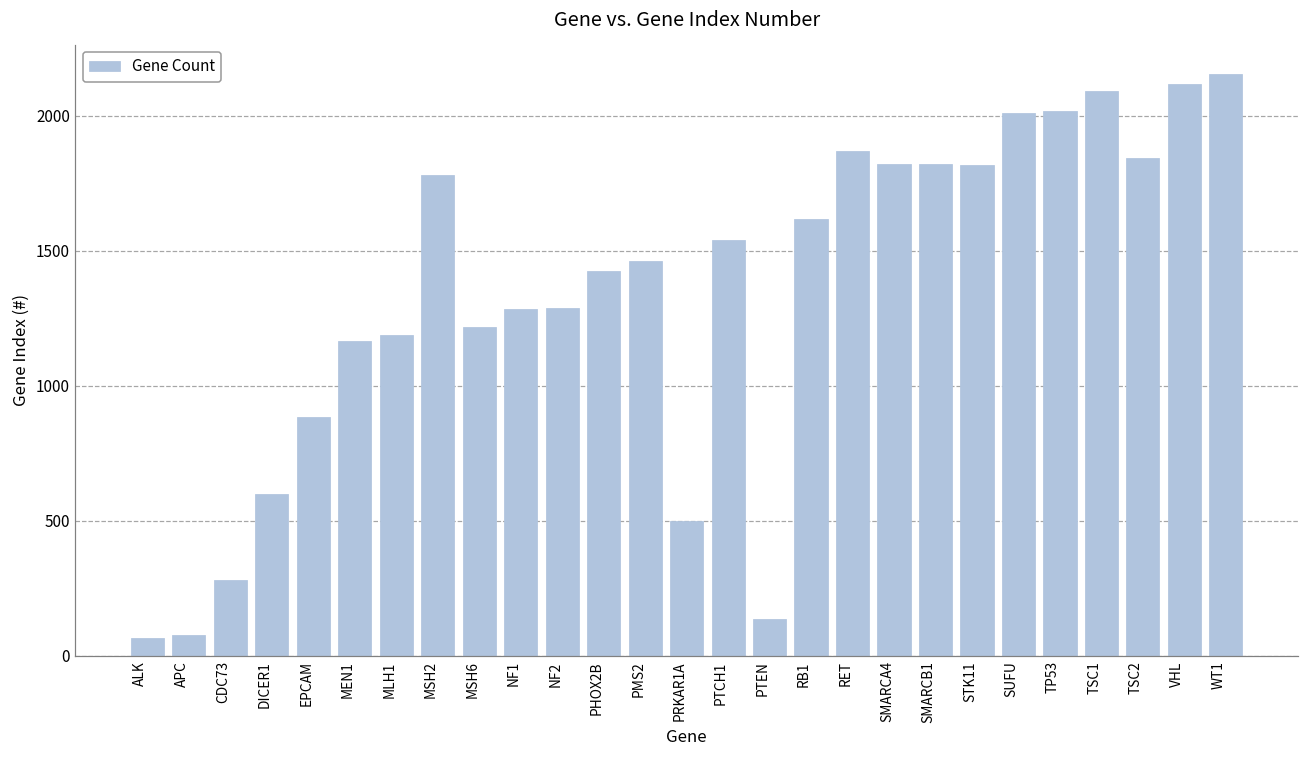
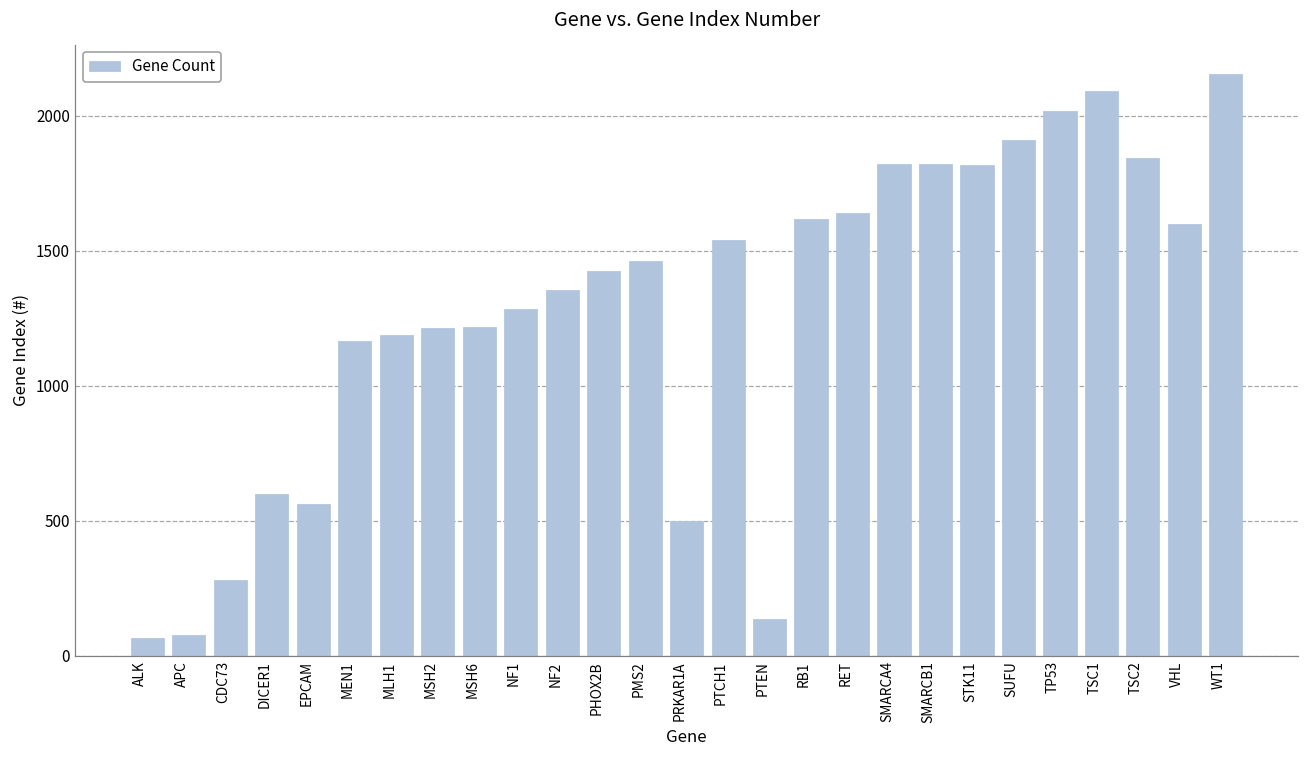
  {
    "ALK": 70,
    "APC": 80,
    "CDC73": 280,
    "DICER1": 600,
-   "EPCAM": 890,
+   "EPCAM": 560,
    "MEN1": 1170,
    "MLH1": 1190,
-   "MSH2": 1780,
+   "MSH2": 1220,
    "MSH6": 1220,
    "NF1": 1290,
-   "NF2": 1290,
+   "NF2": 1360,
    "PHOX2B": 1430,
    "PMS2": 1460,
    "PRKAR1A": 500,
    "PTCH1": 1540,
    "PTEN": 140,
    "RB1": 1620,
-   "RET": 1870,
+   "RET": 1640,
    "SMARCA4": 1820,
    "SMARCB1": 1820,
    "STK11": 1820,
-   "SUFU": 2010,
+   "SUFU": 1910,
    "TP53": 2020,
    "TSC1": 2090,
    "TSC2": 1840,
-   "VHL": 2120,
+   "VHL": 1600,
    "WT1": 2160
  }
